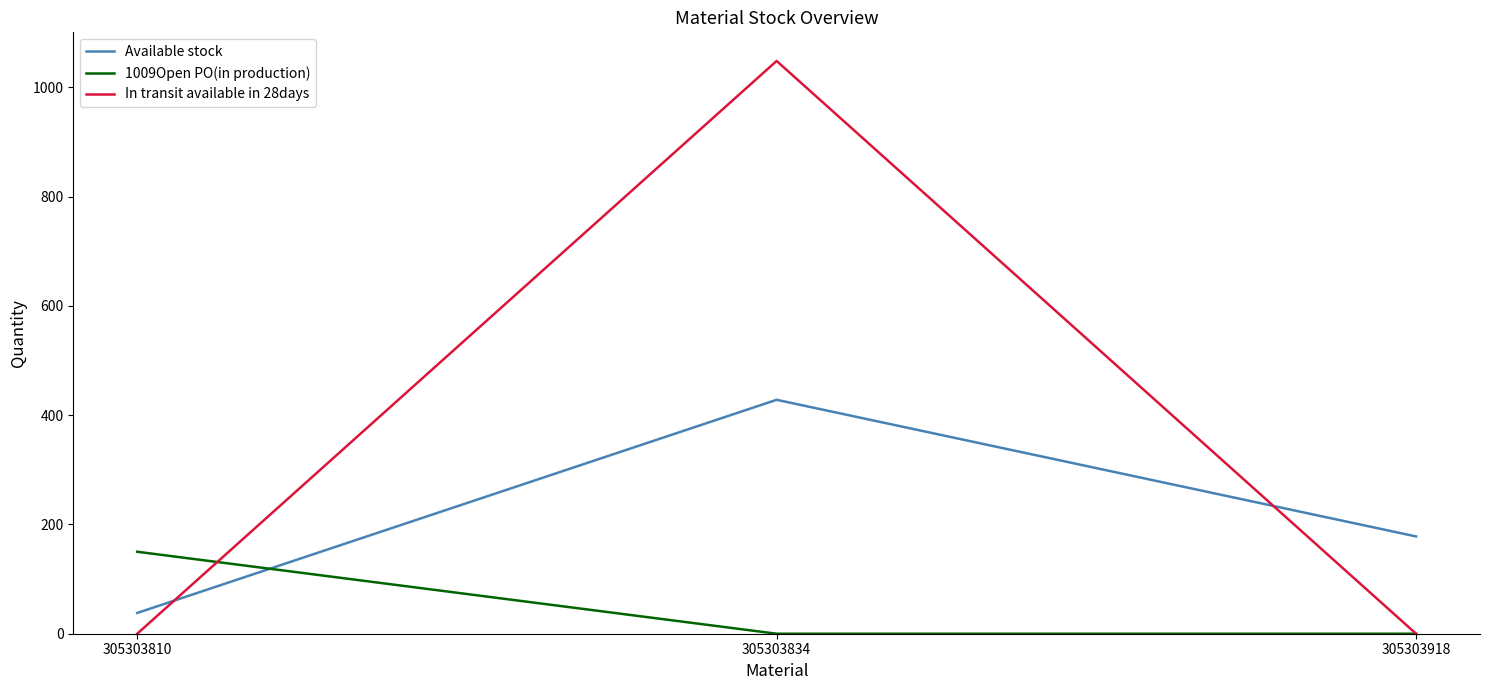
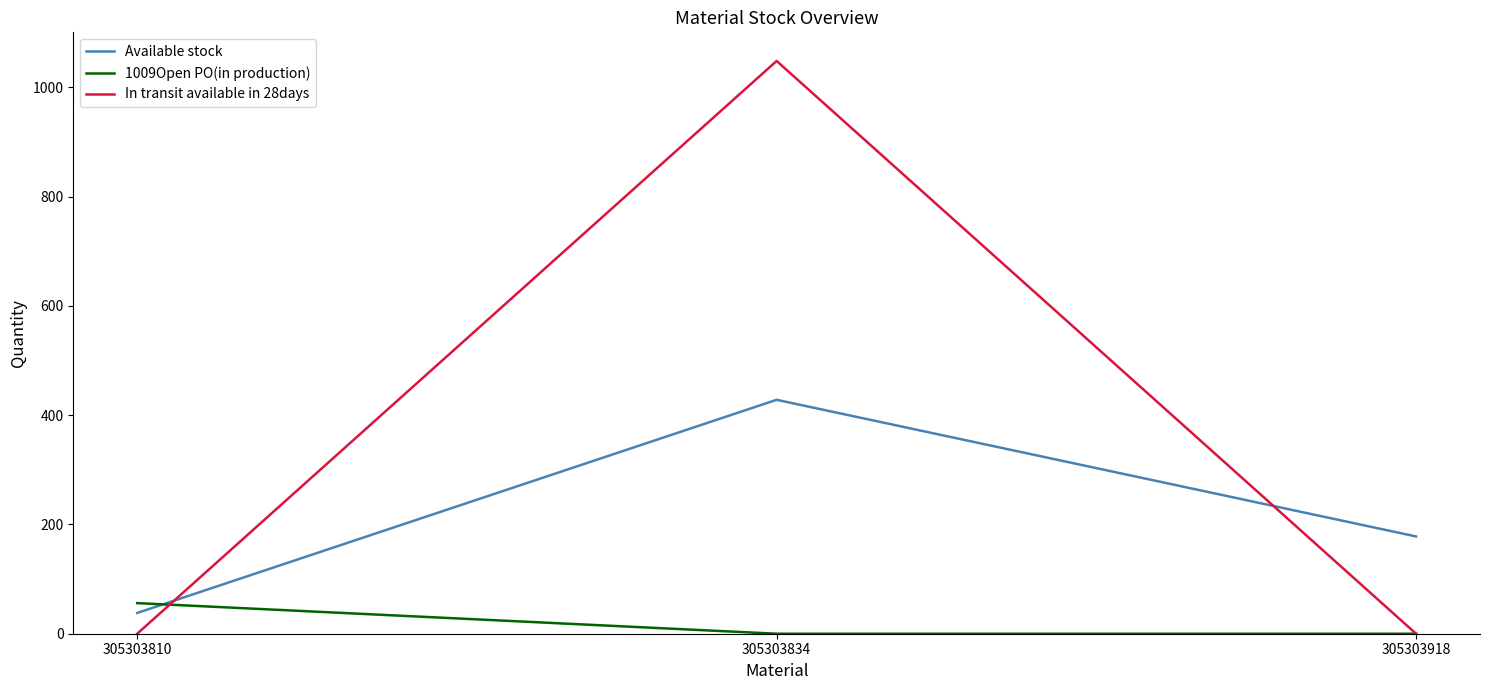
  {
    "Available stock": {
      "305303810": 40,
      "305303834": 430,
      "305303918": 180
    },
    "1009Open PO(in production)": {
-     "305303810": 150,
+     "305303810": 60,
      "305303834": 0
    },
    "In transit available in 28days": {
      "305303810": 0,
      "305303834": 1050
    }
  }
